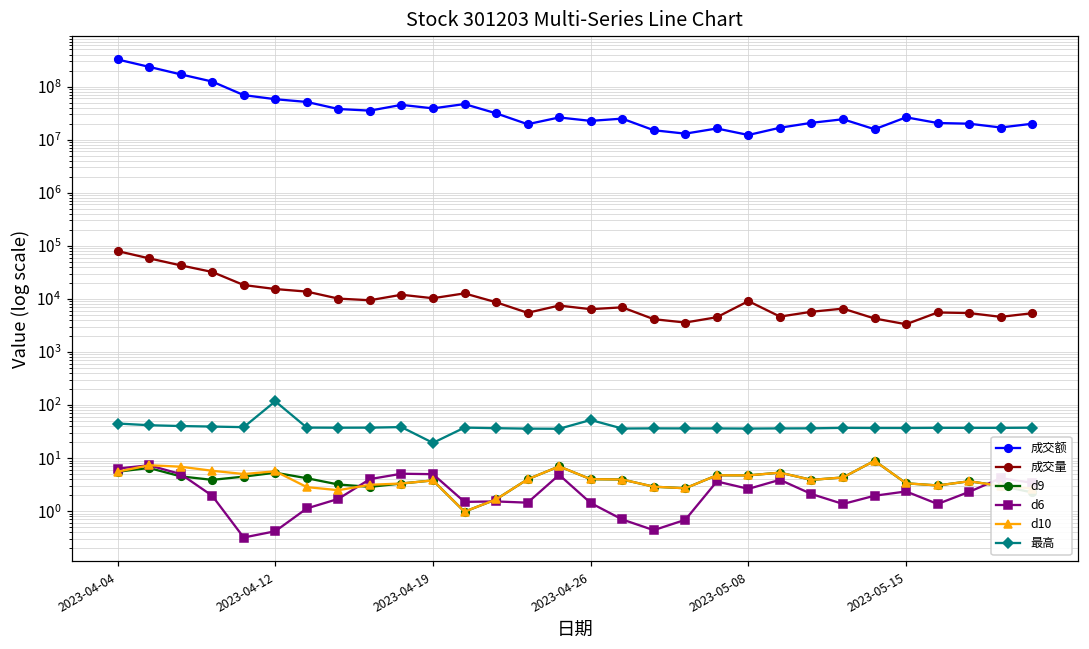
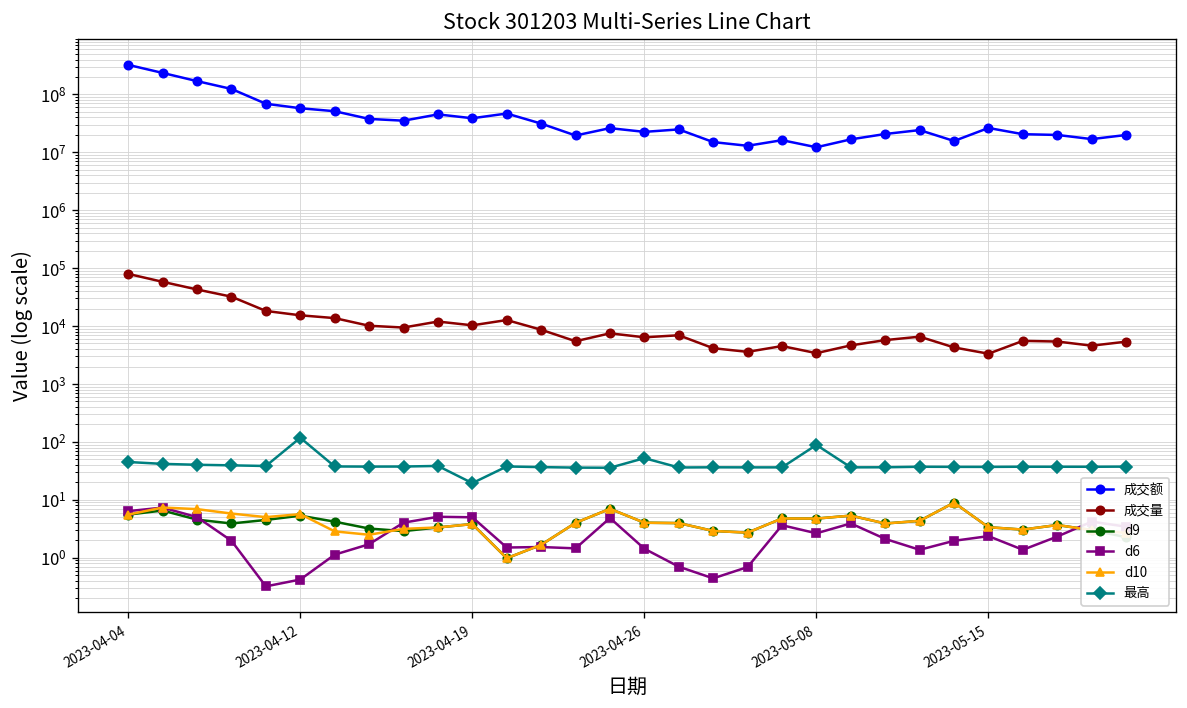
  {
    "成交额": {
      "2023-04-04": 300000000,
      "2023-04-12": 60000000,
      "2023-04-19": 40000000,
      "2023-04-26": 20000000,
      "2023-05-08": 12000000,
      "2023-05-15": 30000000
    },
    "成交量": {
      "2023-04-04": 80000,
      "2023-04-12": 15000,
      "2023-04-19": 10000,
      "2023-04-26": 6000,
-     "2023-05-08": 9000,
+     "2023-05-08": 3000,
      "2023-05-15": 3000
    },
    "d6": {
      "2023-04-04": 6,
      "2023-04-12": 0.4,
      "2023-04-19": 5,
      "2023-04-26": 1.4,
      "2023-05-08": 3,
      "2023-05-15": 2
    },
    "最高": {
      "2023-04-04": 40,
      "2023-04-12": 120,
      "2023-04-19": 19,
      "2023-04-26": 50,
-     "2023-05-08": 40,
+     "2023-05-08": 90,
      "2023-05-15": 40
    }
  }
